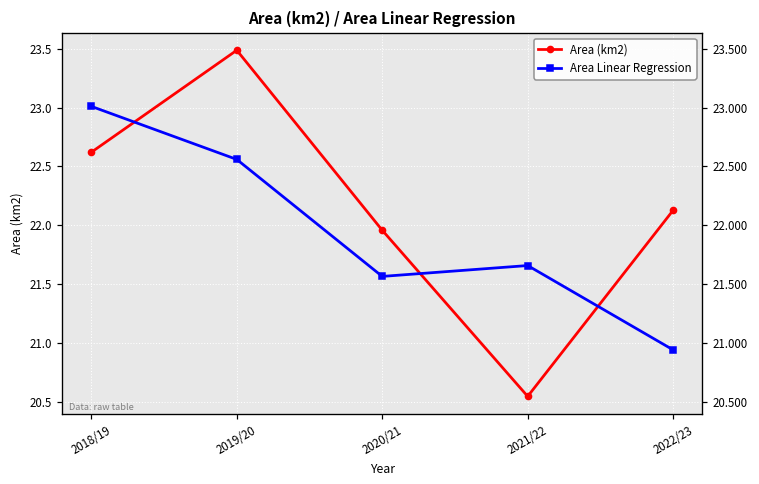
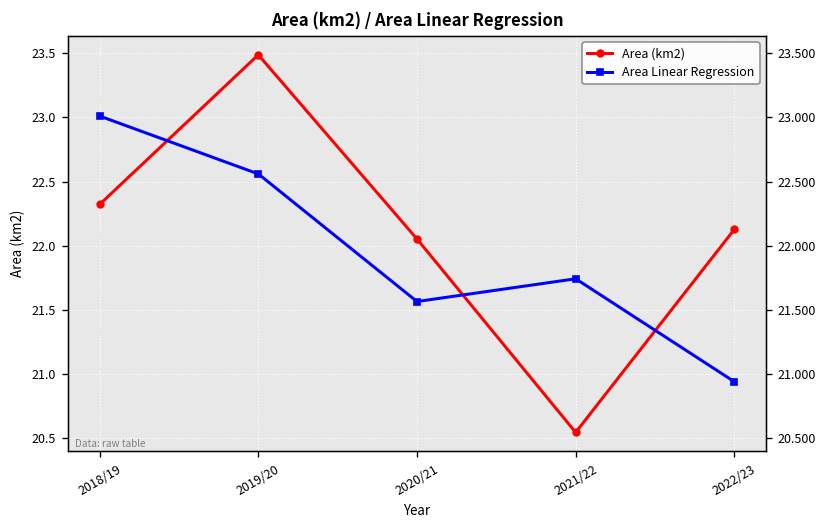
  {
    "Area (km2)": {
-     "2018/19": 22.62,
+     "2018/19": 22.32,
      "2019/20": 23.49,
-     "2020/21": 21.96,
+     "2020/21": 22.05,
      "2021/22": 20.55,
      "2022/23": 22.13
    },
    "Area Linear Regression": {
      "2018/19": 23.01,
      "2019/20": 22.56,
      "2020/21": 21.57,
-     "2021/22": 21.66,
+     "2021/22": 21.74,
      "2022/23": 20.94
    }
  }
